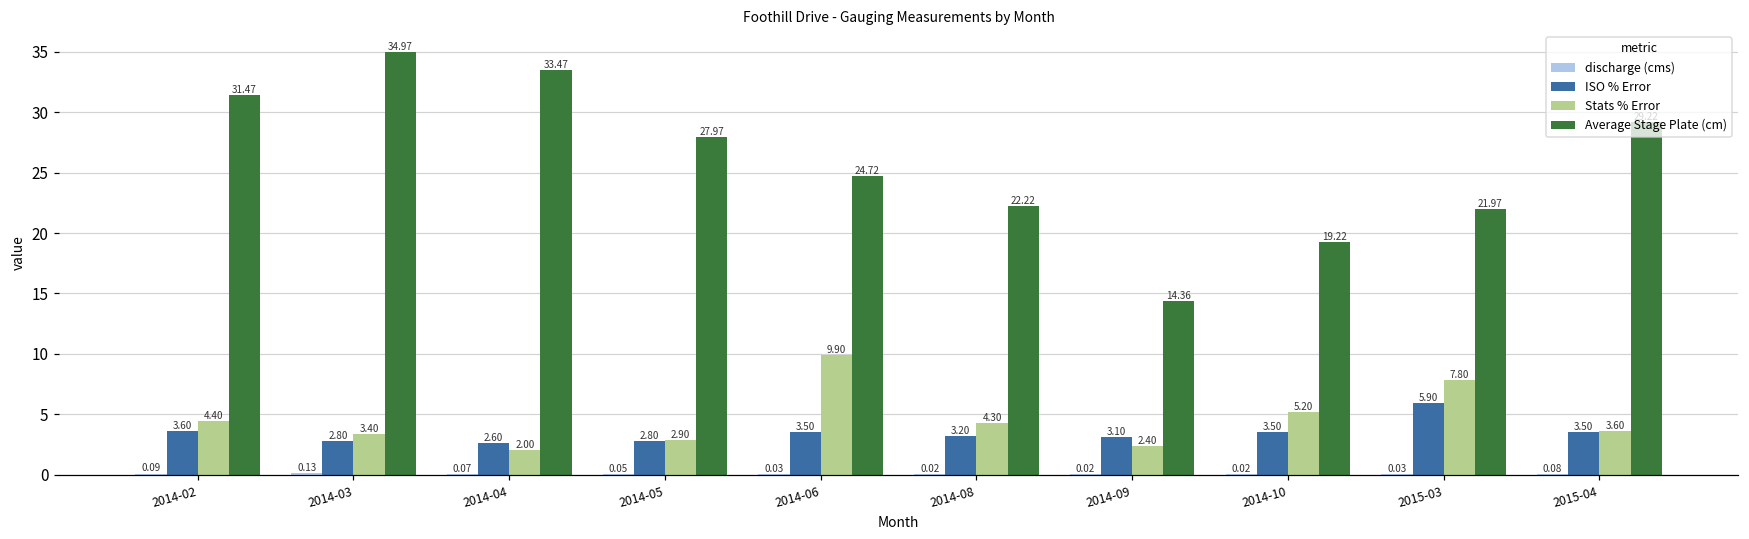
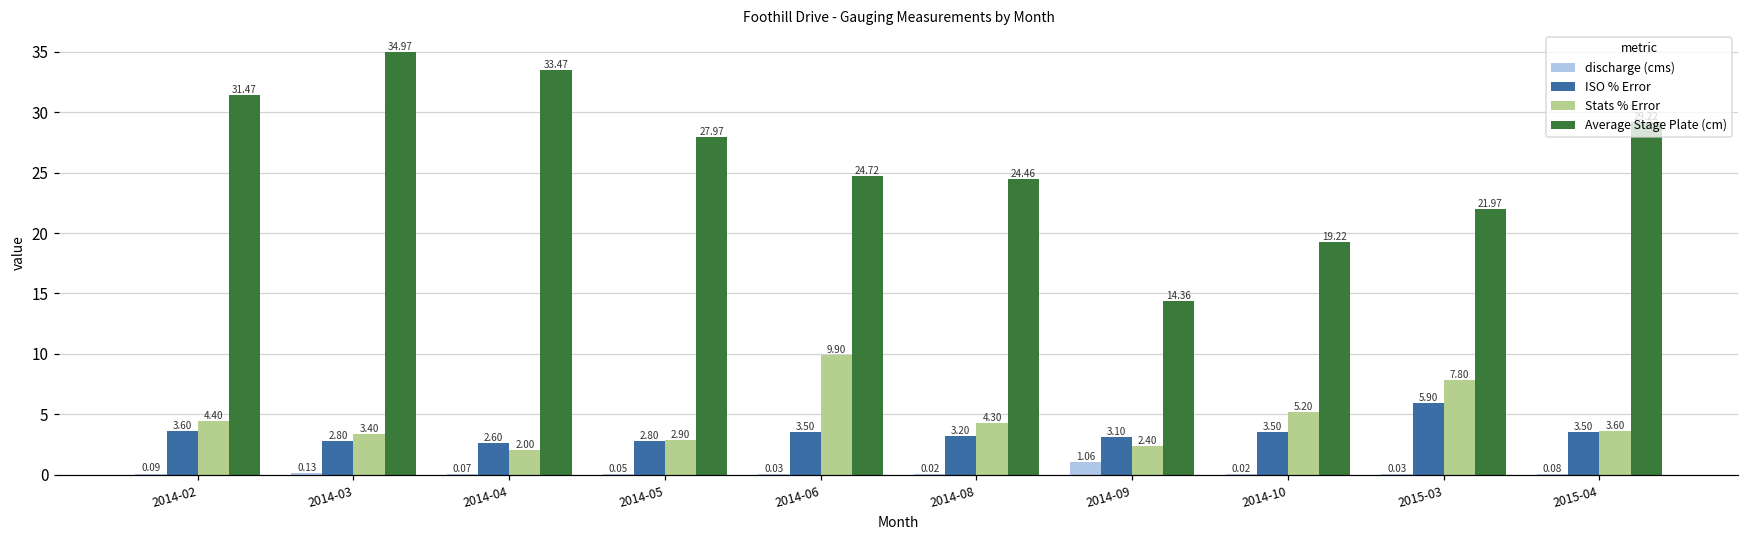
  {
    "discharge (cms)": {
      "2014-02": 0.09,
      "2014-03": 0.13,
      "2014-04": 0.07,
      "2014-05": 0.05,
      "2014-06": 0.03,
      "2014-08": 0.02,
-     "2014-09": 0.02,
+     "2014-09": 1.06,
      "2014-10": 0.02,
      "2015-03": 0.03,
      "2015-04": 0.08
    },
    "ISO % Error": {
      "2014-02": 3.60,
      "2014-03": 2.80,
      "2014-04": 2.60,
      "2014-05": 2.80,
      "2014-06": 3.50,
      "2014-08": 3.20,
      "2014-09": 3.10,
      "2014-10": 3.50,
      "2015-03": 5.90,
      "2015-04": 3.50
    },
    "Stats % Error": {
      "2014-02": 4.40,
      "2014-03": 3.40,
      "2014-04": 2.00,
      "2014-05": 2.90,
      "2014-06": 9.90,
      "2014-08": 4.30,
      "2014-09": 2.40,
      "2014-10": 5.20,
      "2015-03": 7.80,
      "2015-04": 3.60
    },
    "Average Stage Plate (cm)": {
      "2014-02": 31.47,
      "2014-03": 34.97,
      "2014-04": 33.47,
      "2014-05": 27.97,
      "2014-06": 24.72,
-     "2014-08": 22.22,
+     "2014-08": 24.46,
      "2014-09": 14.36,
      "2014-10": 19.22,
      "2015-03": 21.97
    }
  }
